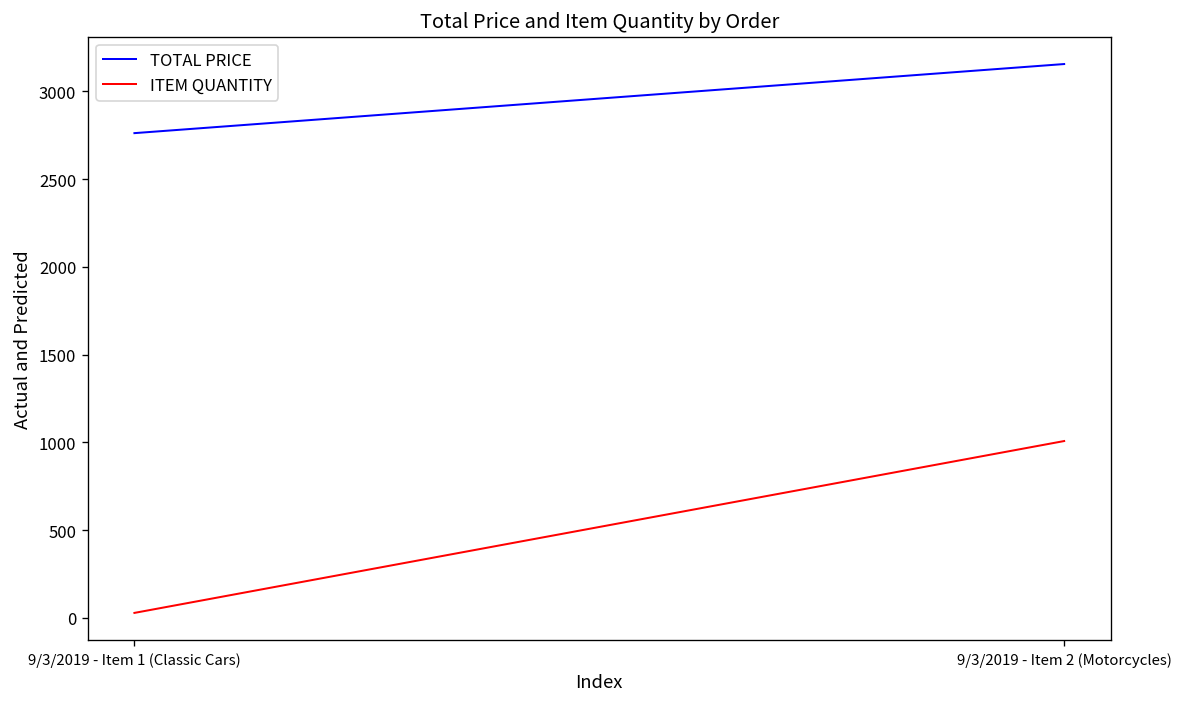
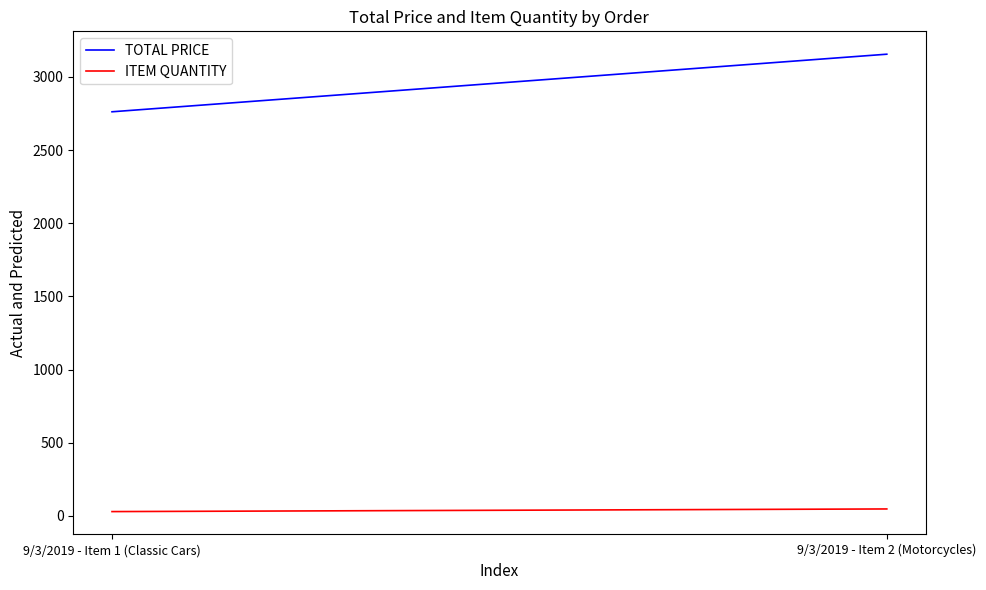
  {
    "TOTAL PRICE": {
      "9/3/2019 - Item 1 (Classic Cars)": 2760,
      "9/3/2019 - Item 2 (Motorcycles)": 3160
    },
    "ITEM QUANTITY": {
      "9/3/2019 - Item 1 (Classic Cars)": 30,
-     "9/3/2019 - Item 2 (Motorcycles)": 1010
+     "9/3/2019 - Item 2 (Motorcycles)": 50
    }
  }
